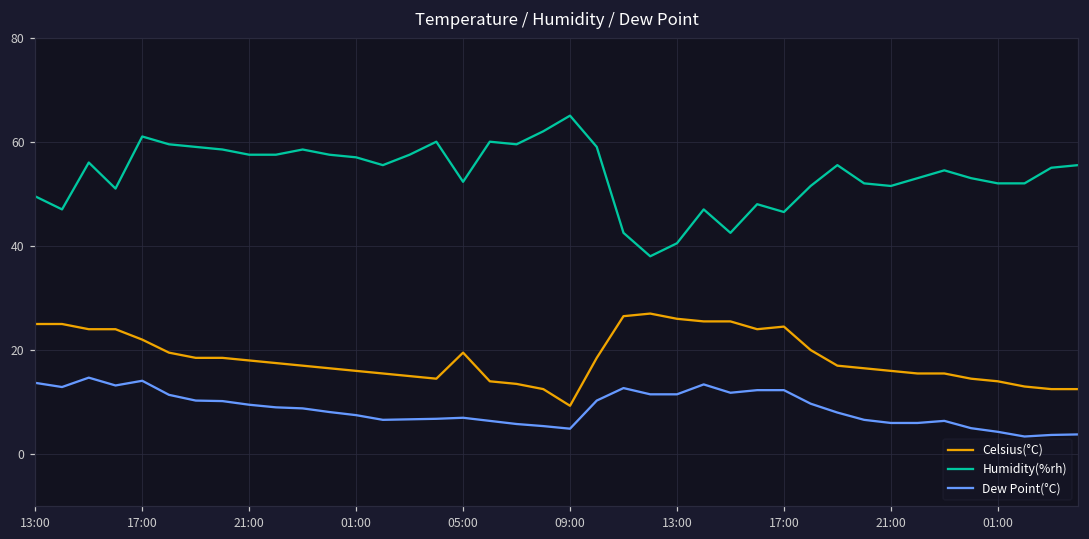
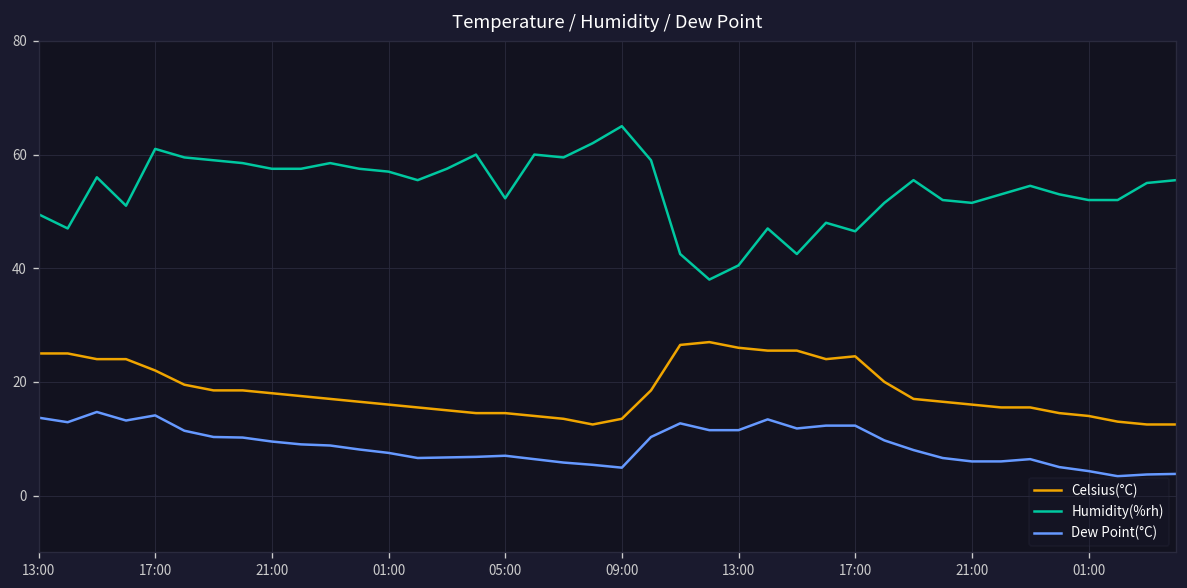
  {
    "Celsius(°C)": {
-     "05:00": 20,
-     "09:00": 9
+     "05:00": 15,
+     "09:00": 14
    },
    "Humidity(%rh)": {
      "05:00": 52,
      "09:00": 65
    },
    "Dew Point(°C)": {
      "05:00": 7,
      "09:00": 5
    }
  }
